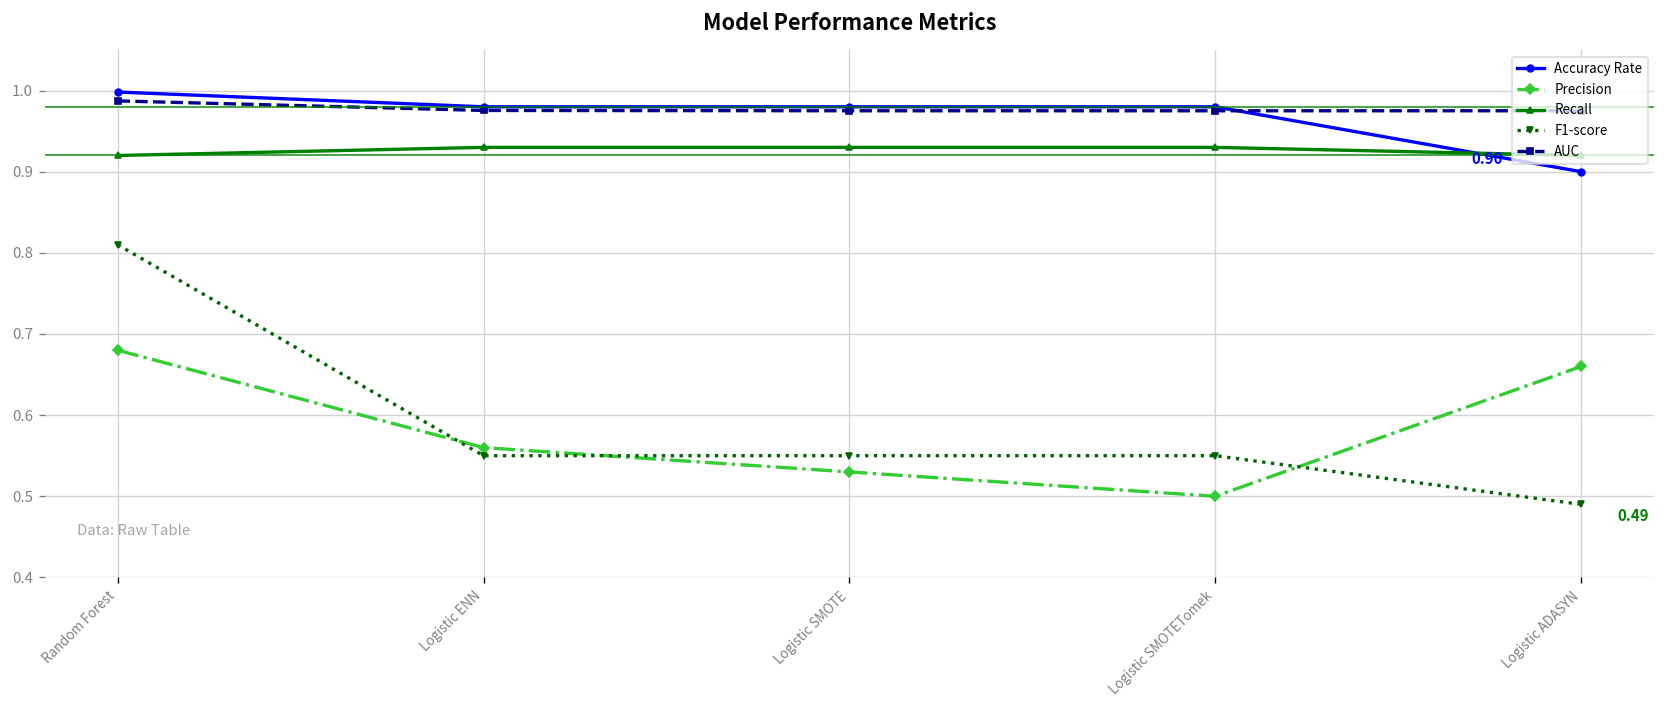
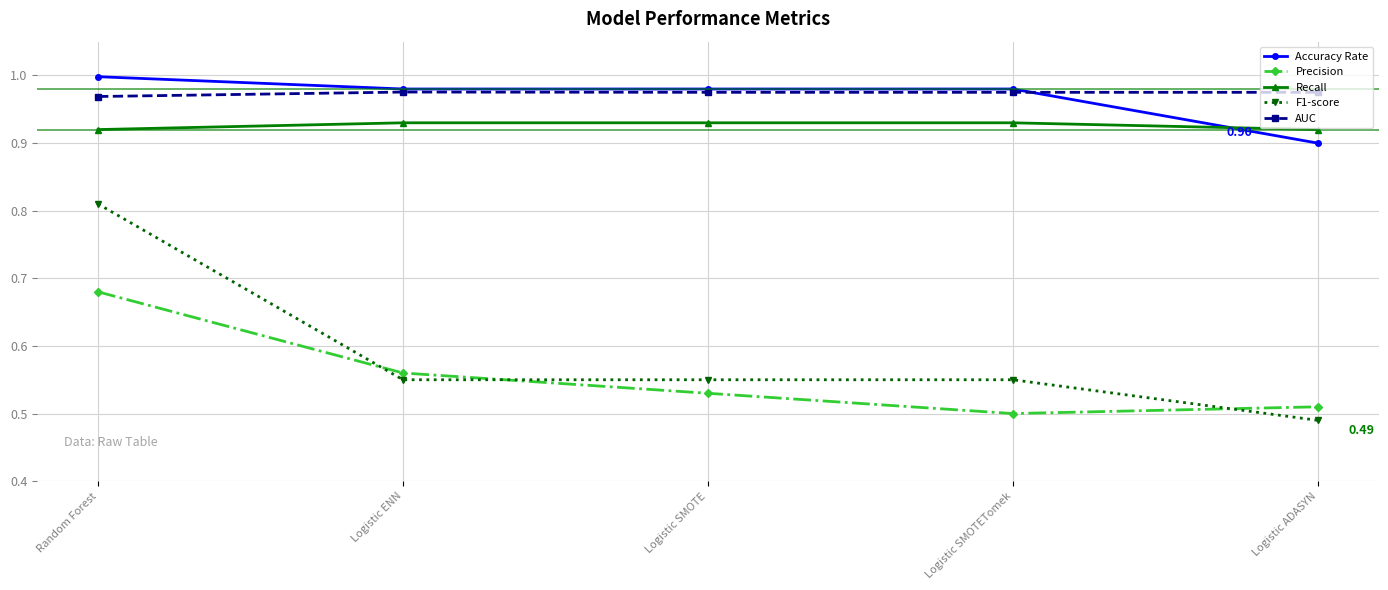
  {
    "Accuracy Rate": {
      "Random Forest": 1.00,
      "Logistic ENN": 0.98,
      "Logistic SMOTE": 0.98,
      "Logistic SMOTETomek": 0.98,
      "Logistic ADASYN": 0.90
    },
    "Precision": {
      "Random Forest": 0.68,
      "Logistic ENN": 0.56,
      "Logistic SMOTE": 0.53,
      "Logistic SMOTETomek": 0.50,
-     "Logistic ADASYN": 0.66
+     "Logistic ADASYN": 0.51
    },
    "AUC": {
-     "Random Forest": 0.99,
+     "Random Forest": 0.97,
      "Logistic ENN": 0.98,
      "Logistic SMOTE": 0.98,
      "Logistic SMOTETomek": 0.98
    }
  }
